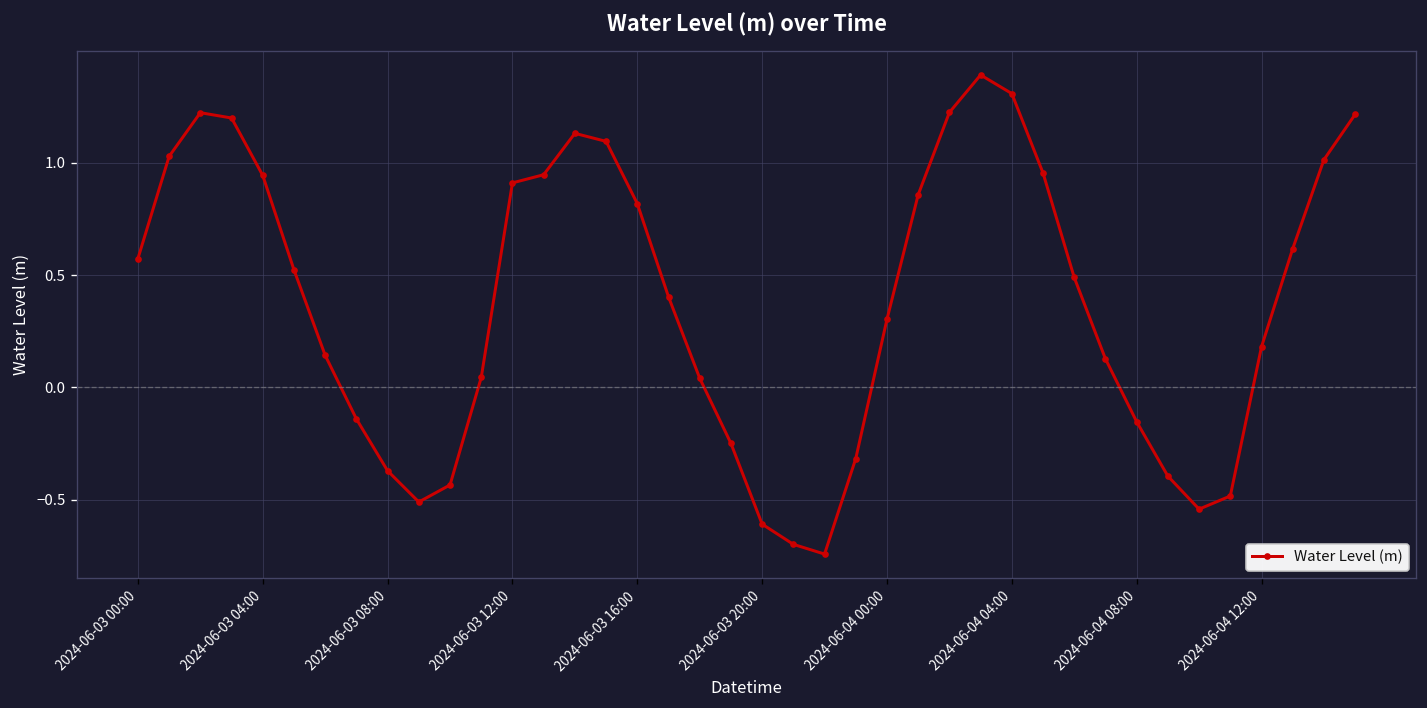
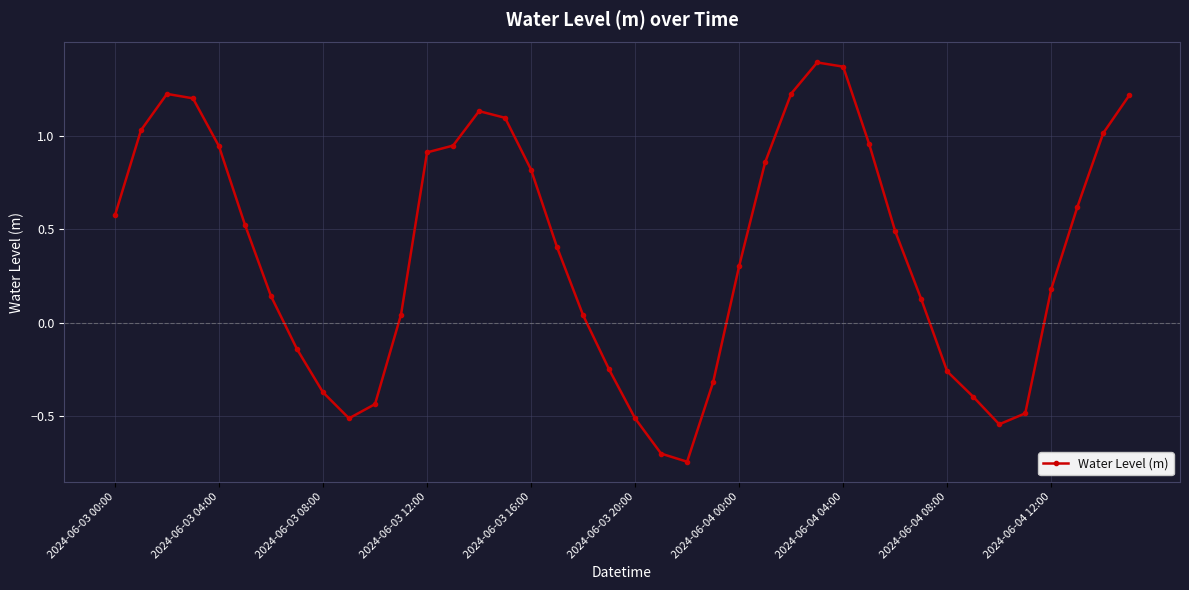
  {
    "2024-06-03 00:00": 0.57,
    "2024-06-03 04:00": 0.94,
    "2024-06-03 08:00": -0.37,
    "2024-06-03 12:00": 0.91,
    "2024-06-03 16:00": 0.82,
-   "2024-06-03 20:00": -0.61,
+   "2024-06-03 20:00": -0.51,
    "2024-06-04 00:00": 0.30,
-   "2024-06-04 04:00": 1.31,
-   "2024-06-04 08:00": -0.15,
+   "2024-06-04 04:00": 1.37,
+   "2024-06-04 08:00": -0.26,
    "2024-06-04 12:00": 0.18
  }
